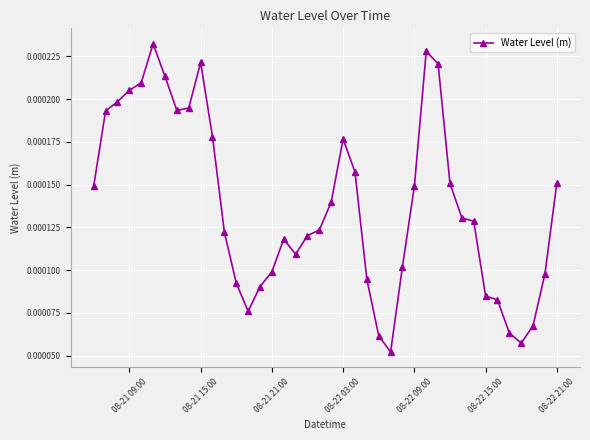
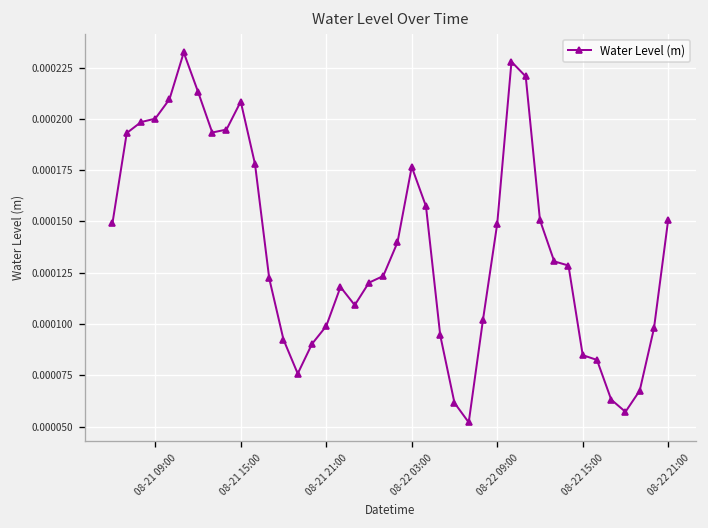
  {
-   "08-21 09:00": 0.000205,
-   "08-21 15:00": 0.000221,
+   "08-21 09:00": 0.000200,
+   "08-21 15:00": 0.000208,
    "08-21 21:00": 0.000099,
    "08-22 03:00": 0.000177,
    "08-22 09:00": 0.000149,
    "08-22 15:00": 0.000085,
    "08-22 21:00": 0.000151
  }
